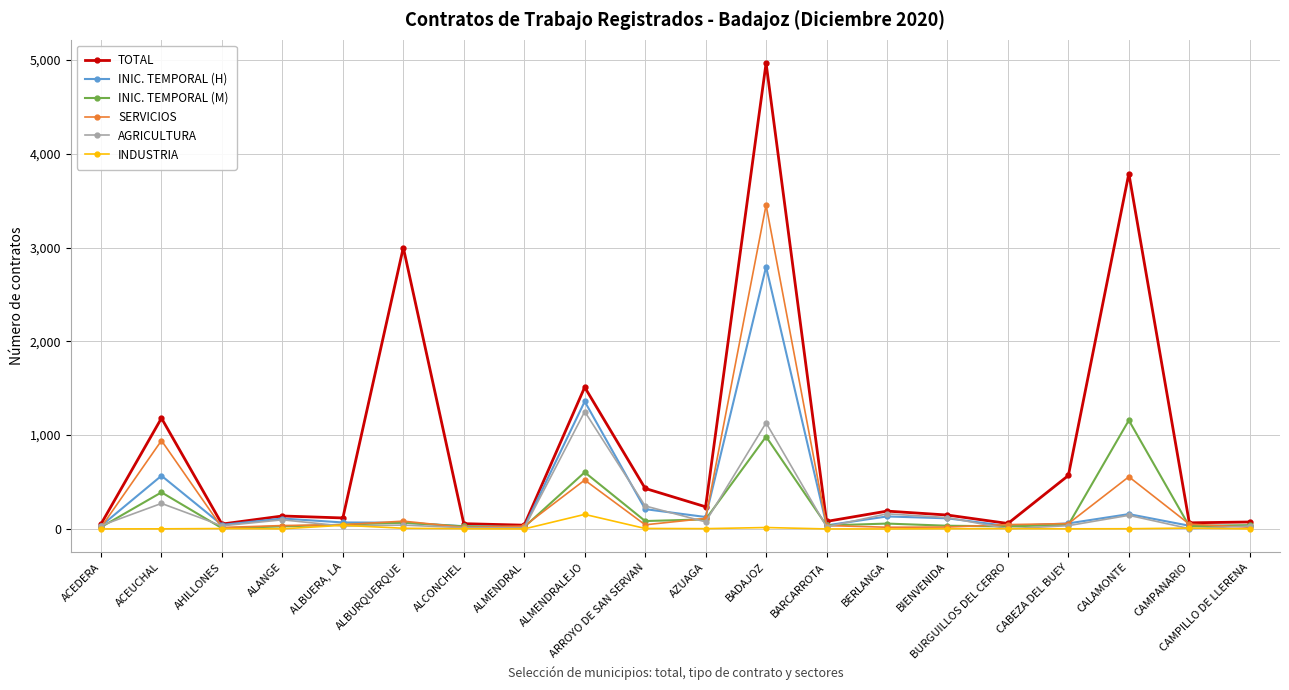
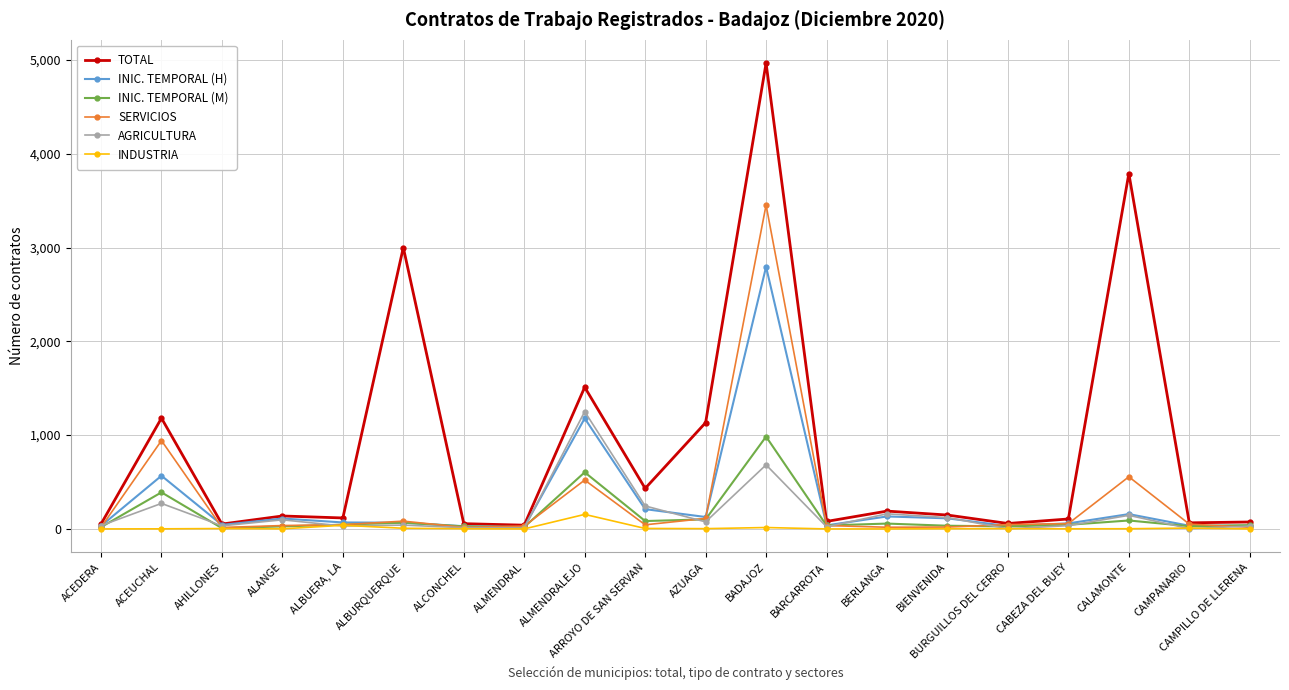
  {
    "TOTAL": {
      "ACEUCHAL": "1,200",
      "ALBUERA, LA": "100",
      "ALBURQUERQUE": "3,000",
      "ALMENDRALEJO": "1,500",
      "ARROYO DE SAN SERVAN": "400",
-     "AZUAGA": "200",
+     "AZUAGA": "1,100",
      "BADAJOZ": "5,000",
      "BARCARROTA": "100",
      "BERLANGA": "200",
      "BIENVENIDA": "100",
-     "CABEZA DEL BUEY": "600",
+     "CABEZA DEL BUEY": "100",
      "CALAMONTE": "3,800",
      "CAMPILLO DE LLERENA": "100"
    },
    "INIC. TEMPORAL (H)": {
      "ACEUCHAL": "600",
-     "ALMENDRALEJO": "1,400",
+     "ALMENDRALEJO": "1,200",
      "ARROYO DE SAN SERVAN": "200",
      "BADAJOZ": "2,800",
      "BERLANGA": "100"
    },
    "INIC. TEMPORAL (M)": {
      "ACEUCHAL": "400",
      "ALMENDRALEJO": "600",
      "ARROYO DE SAN SERVAN": "100",
      "BADAJOZ": "1,000",
      "BERLANGA": "100",
-     "CALAMONTE": "1,200"
+     "CALAMONTE": "100"
    },
    "SERVICIOS": {
      "ACEUCHAL": "900",
      "ALMENDRALEJO": "500",
      "ARROYO DE SAN SERVAN": "0",
      "BADAJOZ": "3,500",
      "CALAMONTE": "600"
    },
    "AGRICULTURA": {
      "ACEUCHAL": "300",
      "ALMENDRALEJO": "1,300",
      "ARROYO DE SAN SERVAN": "200",
-     "BADAJOZ": "1,100",
+     "BADAJOZ": "700",
      "BERLANGA": "200"
    },
    "INDUSTRIA": {
      "ACEUCHAL": "0",
      "ALBURQUERQUE": "0",
      "ALMENDRALEJO": "200",
      "ARROYO DE SAN SERVAN": "0",
      "AZUAGA": "0",
      "BADAJOZ": "0",
      "CABEZA DEL BUEY": "0",
      "CALAMONTE": "0"
    }
  }
